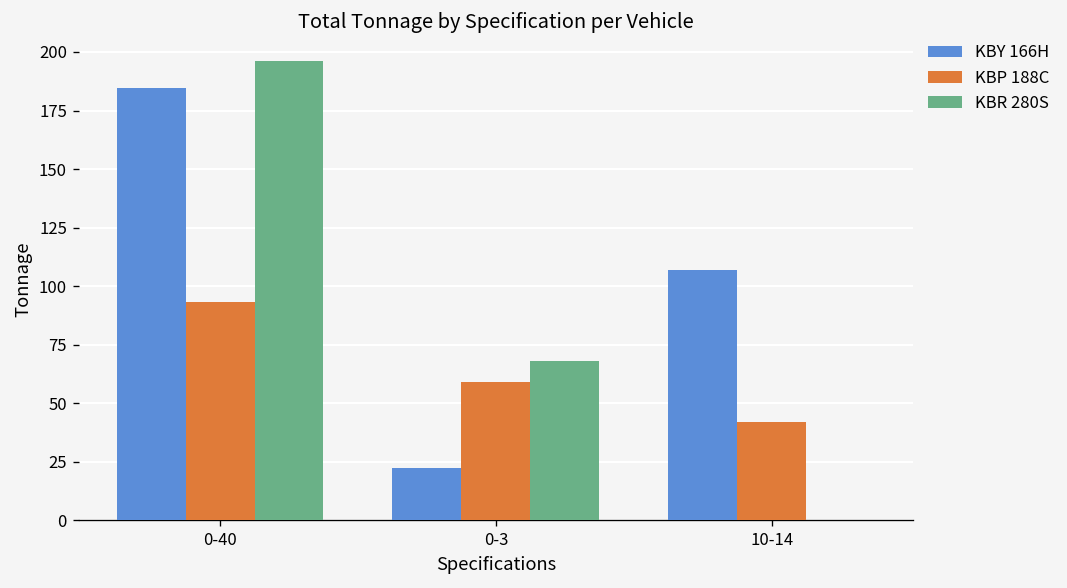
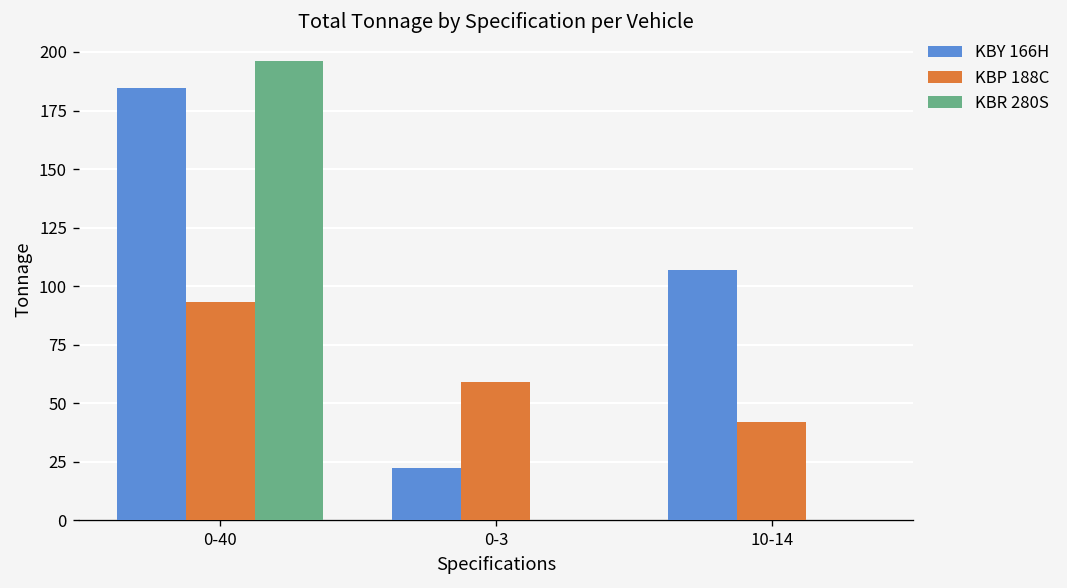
  {
    "KBY 166H": {
      "0-40": 185,
      "0-3": 22,
      "10-14": 107
    },
    "KBP 188C": {
      "0-40": 93,
      "0-3": 59,
      "10-14": 42
    },
    "KBR 280S": {
      "0-40": 196,
-     "0-3": 68,
+     "0-3": 0,
      "10-14": 0
    }
  }
